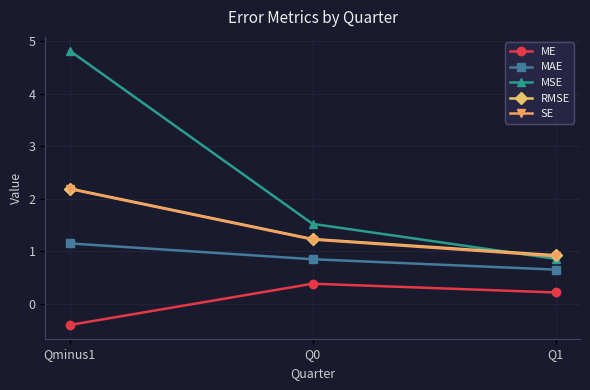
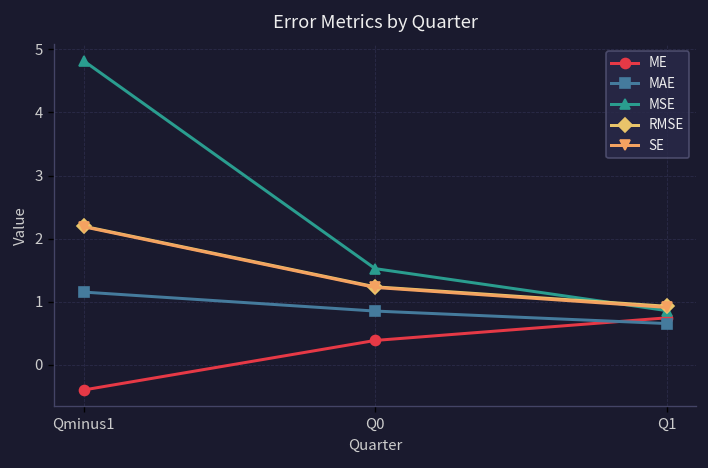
  {
    "ME": {
      "Qminus1": -0.4,
      "Q0": 0.4,
-     "Q1": 0.2
+     "Q1": 0.7
    }
  }
